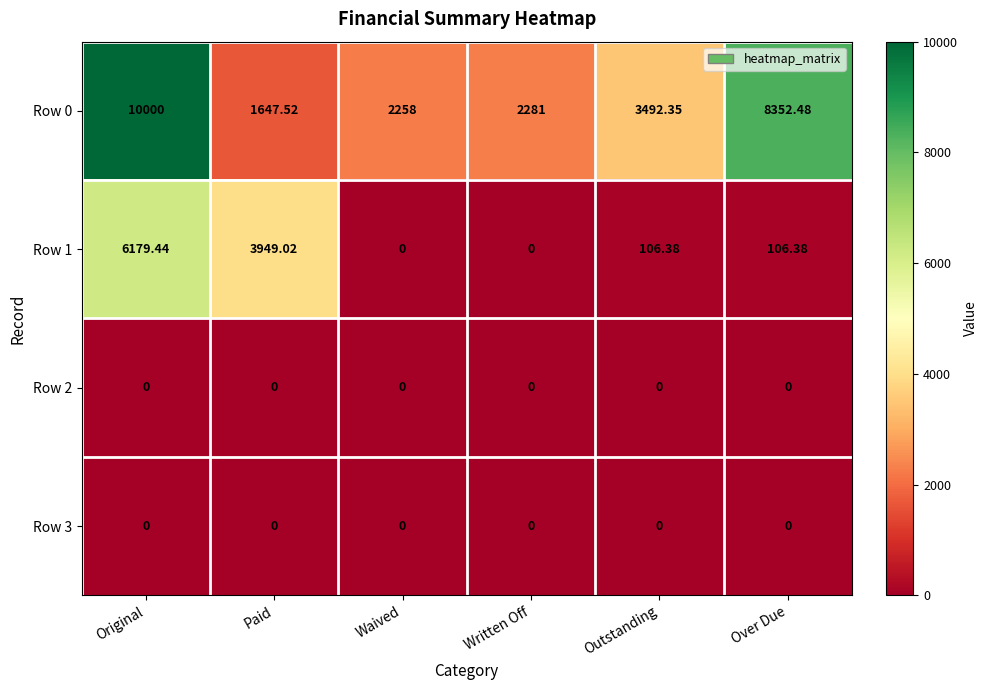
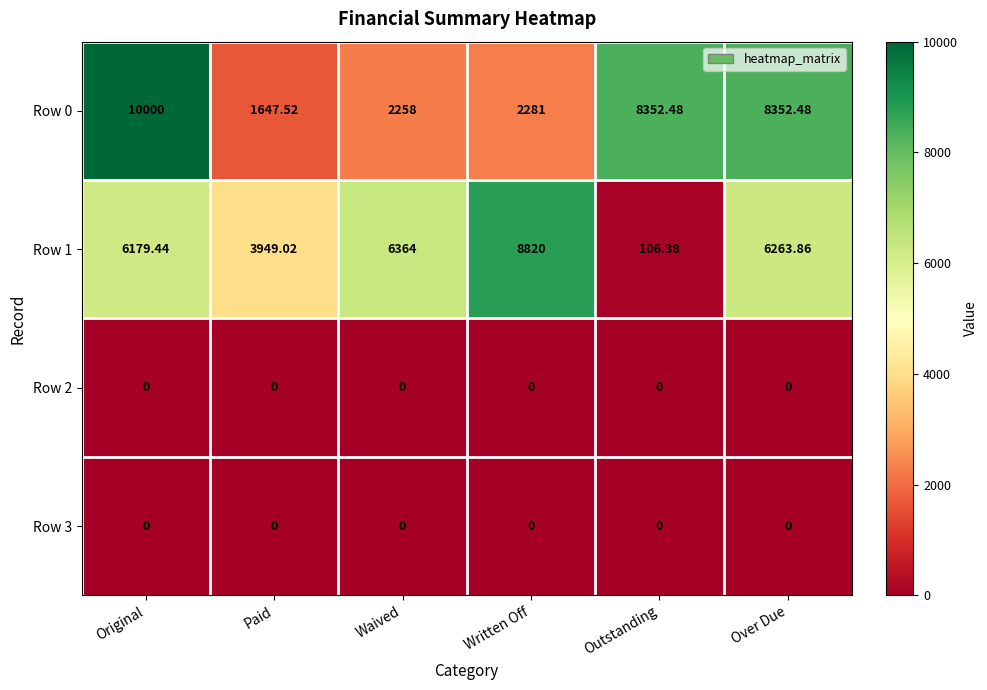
  {
    "Row 0": {
      "Original": 10000,
      "Paid": 1647.52,
      "Waived": 2258,
      "Written Off": 2281,
-     "Outstanding": 3492.35,
+     "Outstanding": 8352.48,
      "Over Due": 8352.48
    },
    "Row 1": {
      "Original": 6179.44,
      "Paid": 3949.02,
-     "Waived": 0,
-     "Written Off": 0,
+     "Waived": 6364,
+     "Written Off": 8820,
      "Outstanding": 106.38,
-     "Over Due": 106.38
+     "Over Due": 6263.86
    },
    "Row 2": {
      "Original": 0,
      "Paid": 0,
      "Waived": 0,
      "Written Off": 0,
      "Outstanding": 0,
      "Over Due": 0
    },
    "Row 3": {
      "Original": 0,
      "Paid": 0,
      "Waived": 0,
      "Written Off": 0,
      "Outstanding": 0,
      "Over Due": 0
    }
  }
